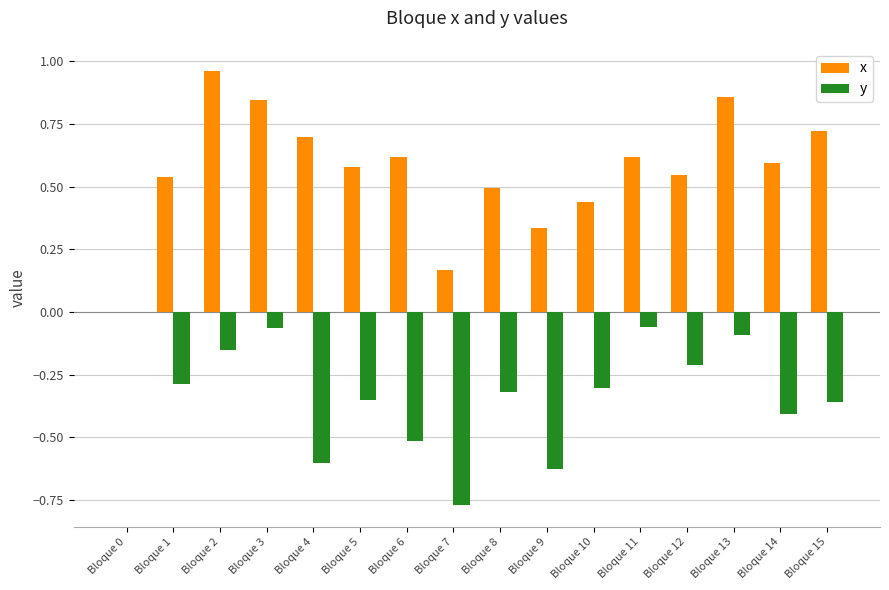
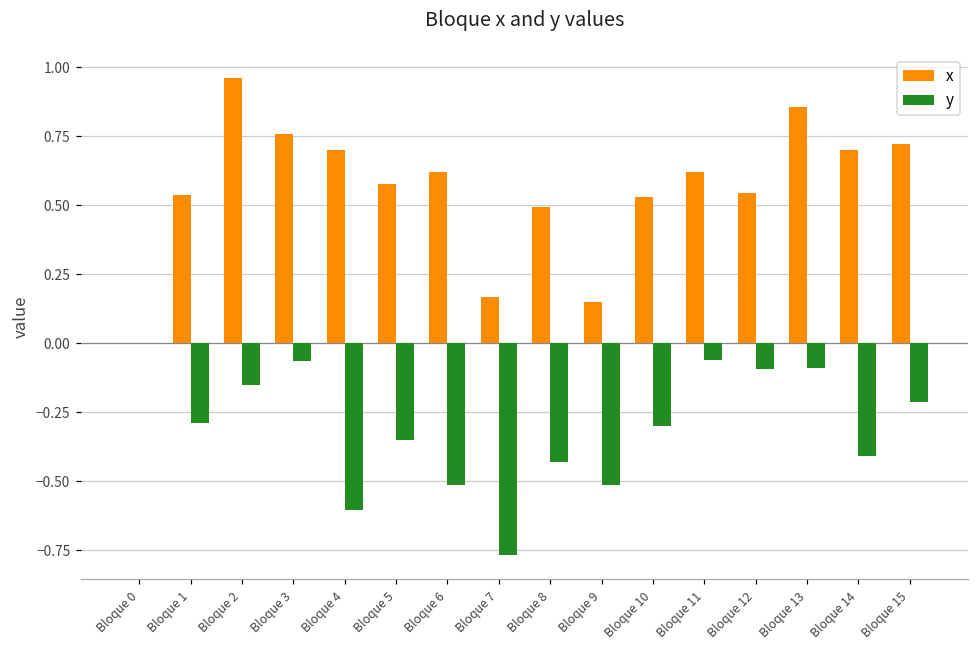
  {
    "x": {
      "Bloque 0": 0.00,
      "Bloque 1": 0.54,
      "Bloque 2": 0.96,
-     "Bloque 3": 0.84,
+     "Bloque 3": 0.76,
      "Bloque 4": 0.70,
      "Bloque 5": 0.58,
      "Bloque 6": 0.62,
      "Bloque 7": 0.17,
      "Bloque 8": 0.49,
-     "Bloque 9": 0.33,
-     "Bloque 10": 0.44,
+     "Bloque 9": 0.15,
+     "Bloque 10": 0.53,
      "Bloque 11": 0.62,
      "Bloque 12": 0.54,
      "Bloque 13": 0.86,
-     "Bloque 14": 0.60,
+     "Bloque 14": 0.70,
      "Bloque 15": 0.72
    },
    "y": {
      "Bloque 0": 0.00,
      "Bloque 1": -0.29,
      "Bloque 2": -0.15,
      "Bloque 3": -0.07,
      "Bloque 4": -0.60,
      "Bloque 5": -0.35,
      "Bloque 6": -0.51,
      "Bloque 7": -0.77,
-     "Bloque 8": -0.32,
-     "Bloque 9": -0.62,
+     "Bloque 8": -0.43,
+     "Bloque 9": -0.52,
      "Bloque 10": -0.30,
      "Bloque 11": -0.06,
-     "Bloque 12": -0.21,
+     "Bloque 12": -0.09,
      "Bloque 13": -0.09,
      "Bloque 14": -0.41,
-     "Bloque 15": -0.36
+     "Bloque 15": -0.21
    }
  }
